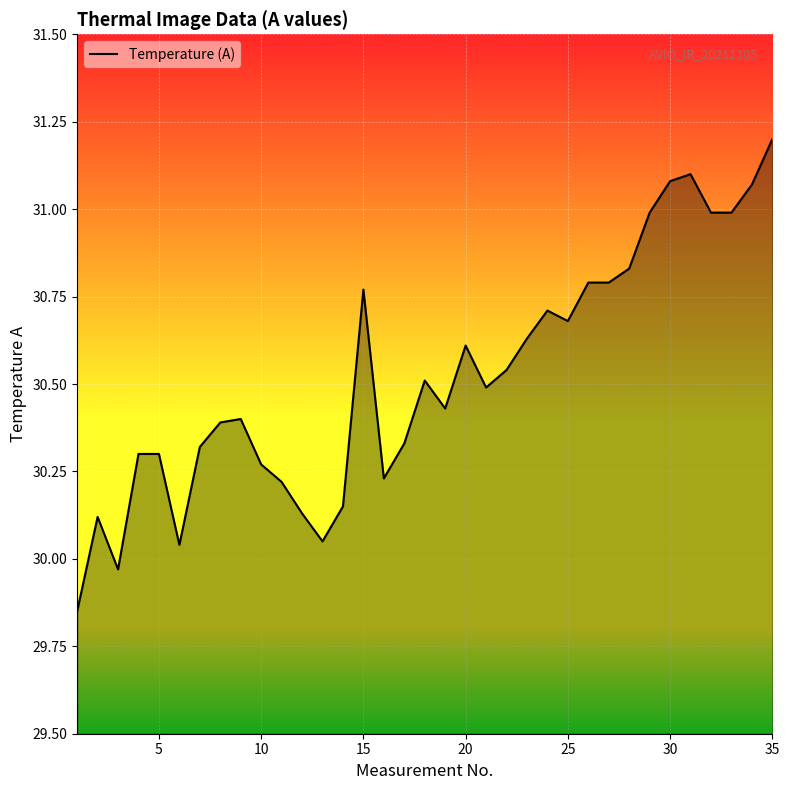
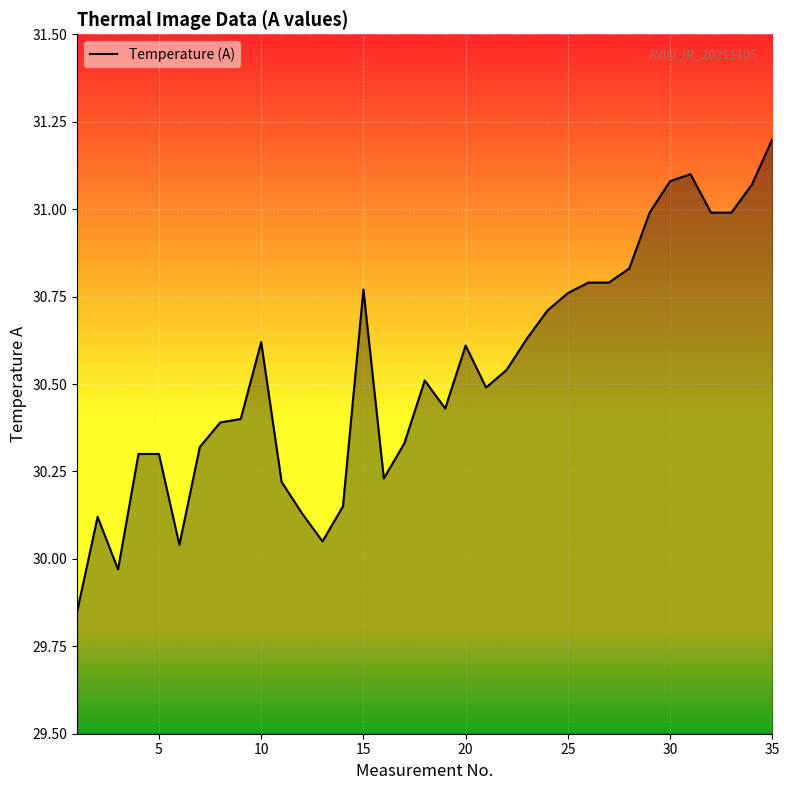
  {
    "5": 30.30,
-   "10": 30.27,
+   "10": 30.62,
    "15": 30.77,
    "20": 30.61,
-   "25": 30.68,
+   "25": 30.76,
    "30": 31.08,
    "35": 31.20
  }
